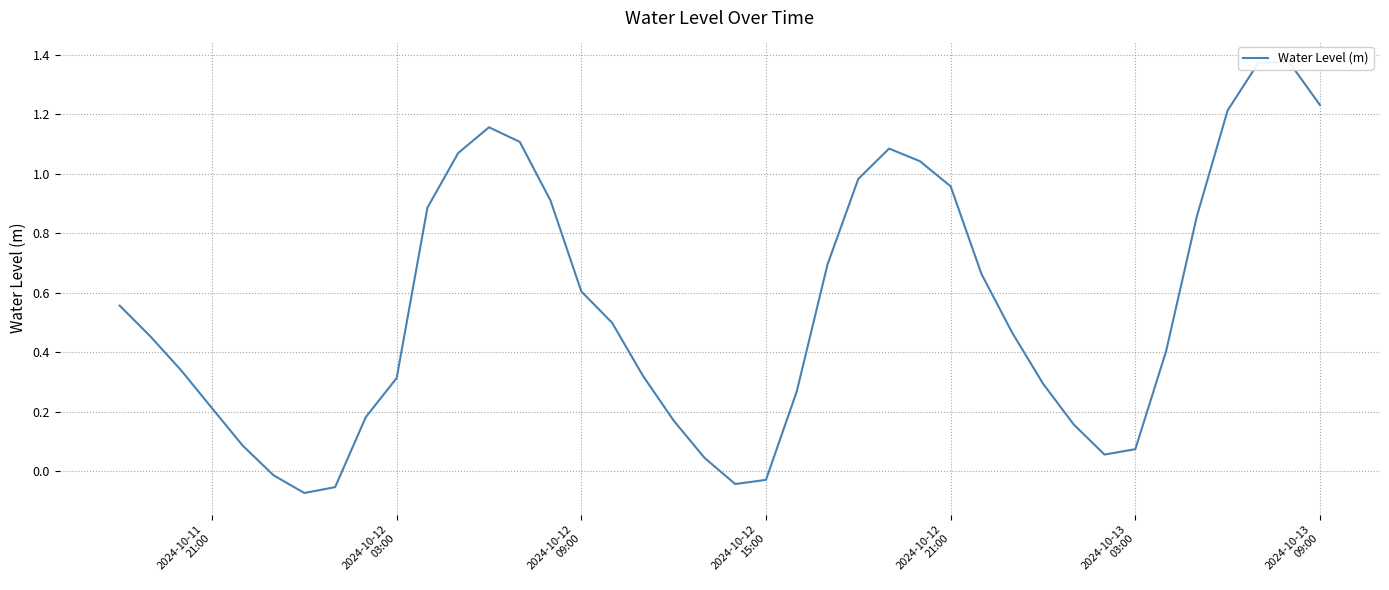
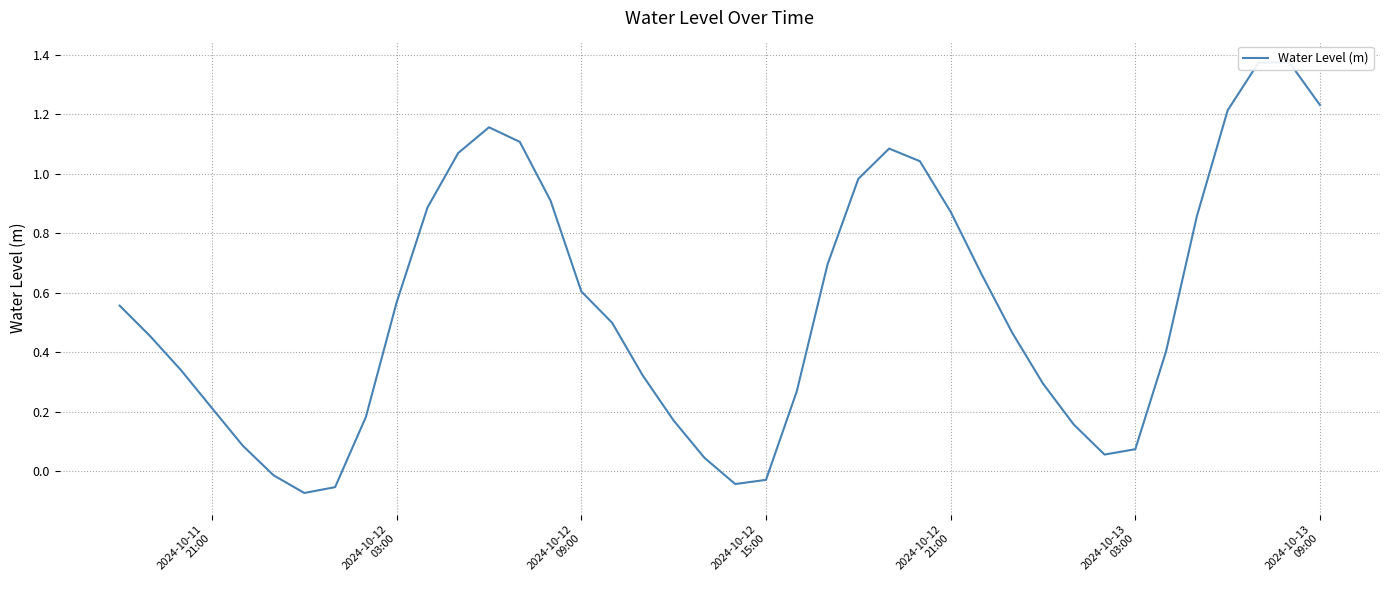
  {
    "2024-10-11 21:00": 0.21,
-   "2024-10-12 03:00": 0.31,
+   "2024-10-12 03:00": 0.57,
    "2024-10-12 09:00": 0.60,
    "2024-10-12 15:00": -0.03,
-   "2024-10-12 21:00": 0.96,
+   "2024-10-12 21:00": 0.87,
    "2024-10-13 03:00": 0.07,
    "2024-10-13 09:00": 1.23
  }
